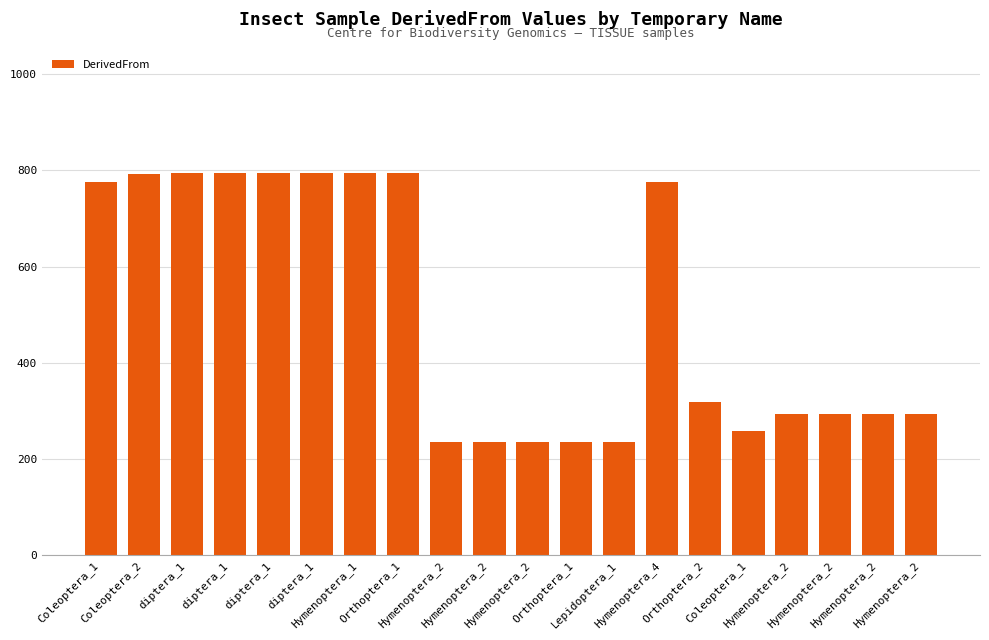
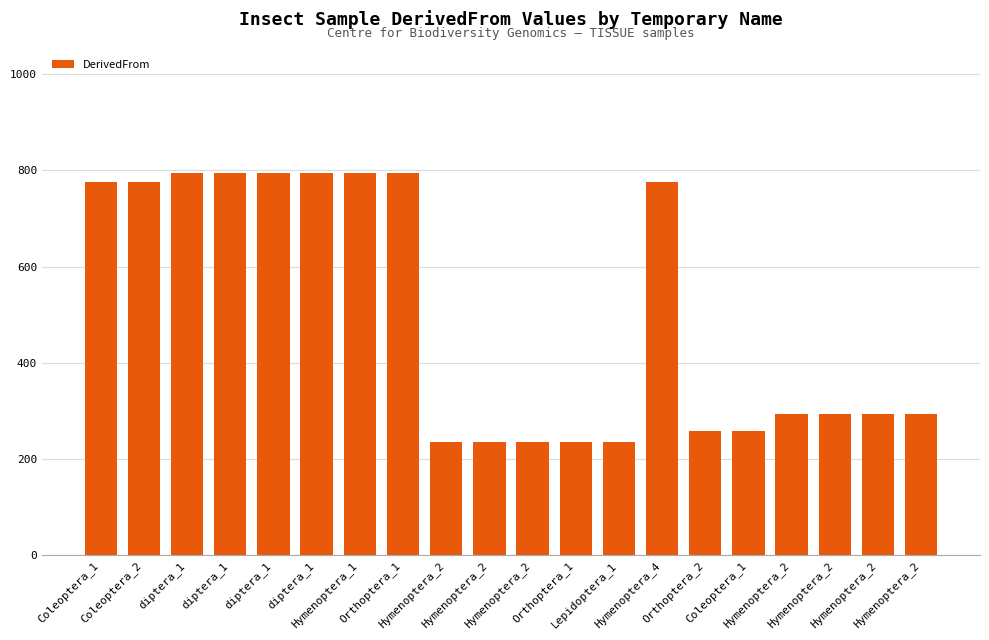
  {
-   "Coleoptera_2": 790,
+   "Coleoptera_2": 780,
    "Hymenoptera_1": 800,
    "Lepidoptera_1": 240,
    "Hymenoptera_4": 780,
-   "Orthoptera_2": 320
+   "Orthoptera_2": 260
  }
